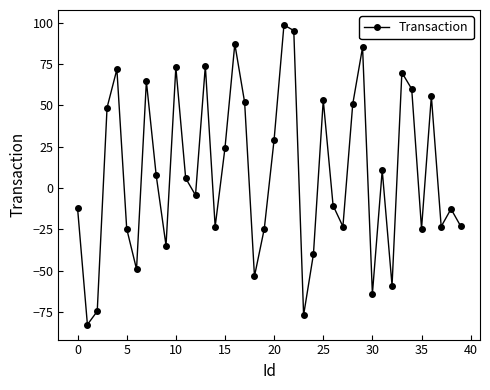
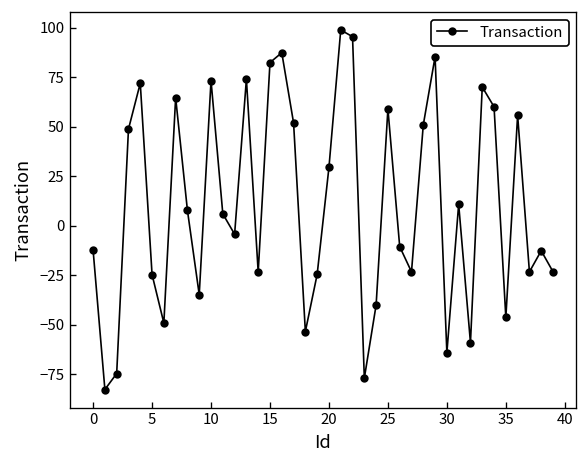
  {
    "0": -12,
    "5": -25,
    "10": 73,
-   "15": 24,
+   "15": 82,
    "20": 29,
-   "25": 53,
+   "25": 59,
    "30": -64,
-   "35": -25
+   "35": -46
  }
